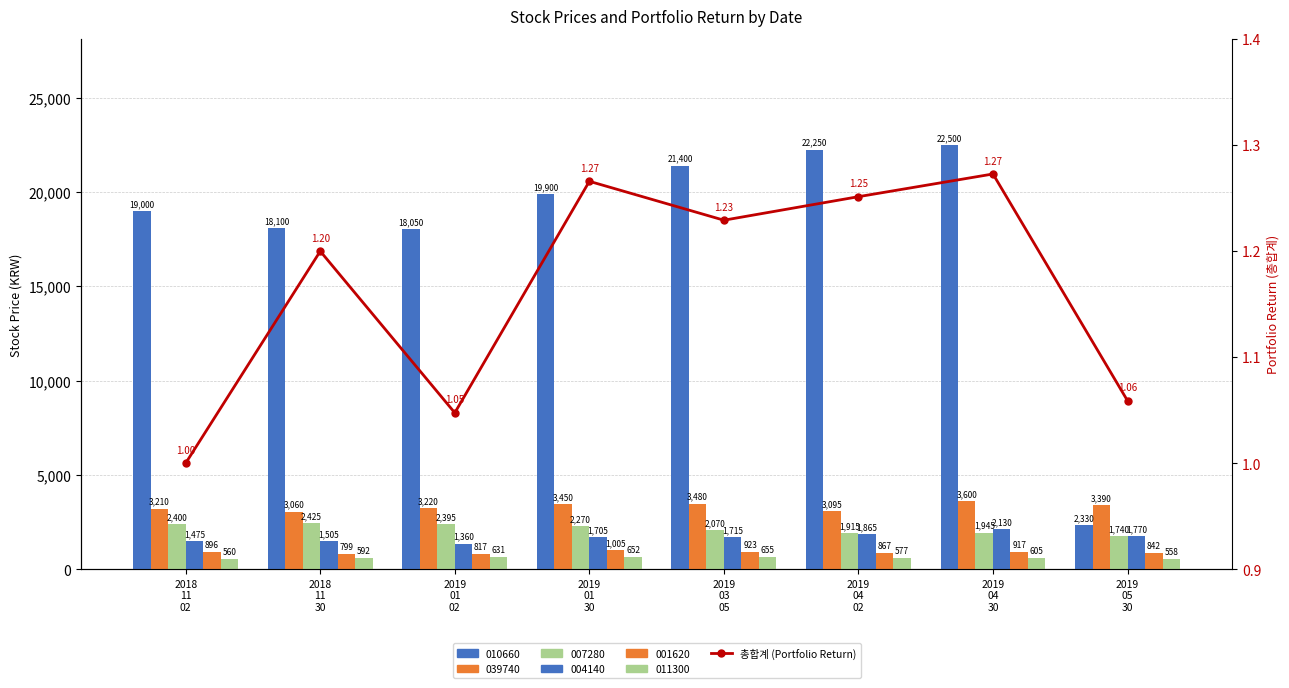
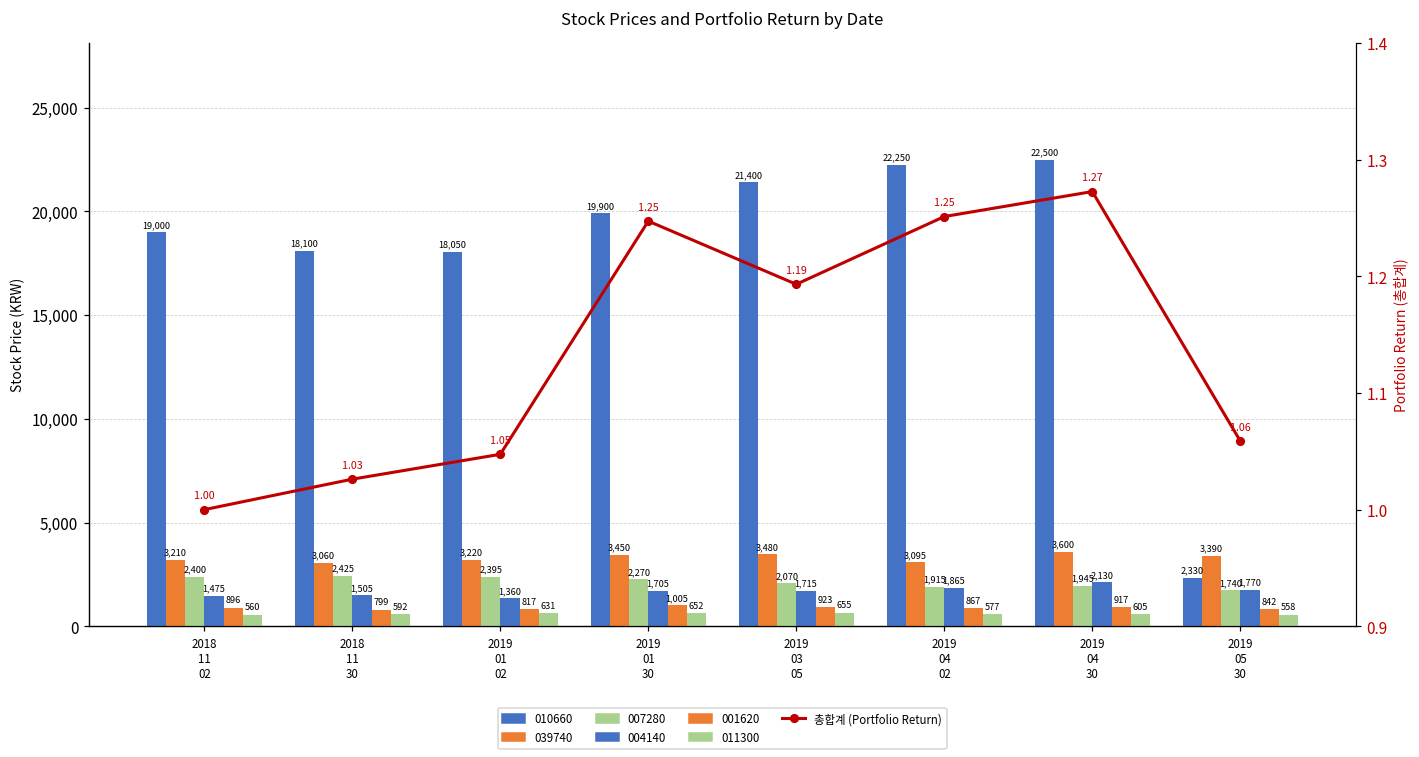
  {
    "총합계 (Portfolio Return)": {
      "2018 11 02": 1.00,
-     "2018 11 30": 1.20,
+     "2018 11 30": 1.03,
      "2019 01 02": 1.05,
-     "2019 01 30": 1.27,
-     "2019 03 05": 1.23,
+     "2019 01 30": 1.25,
+     "2019 03 05": 1.19,
      "2019 04 02": 1.25,
      "2019 04 30": 1.27,
      "2019 05 30": 1.06
    }
  }
